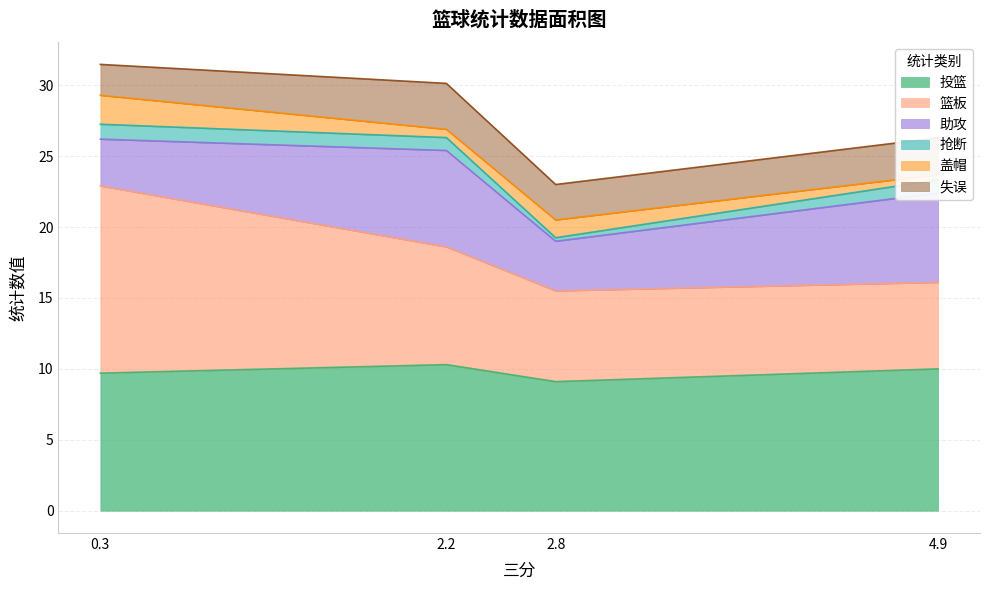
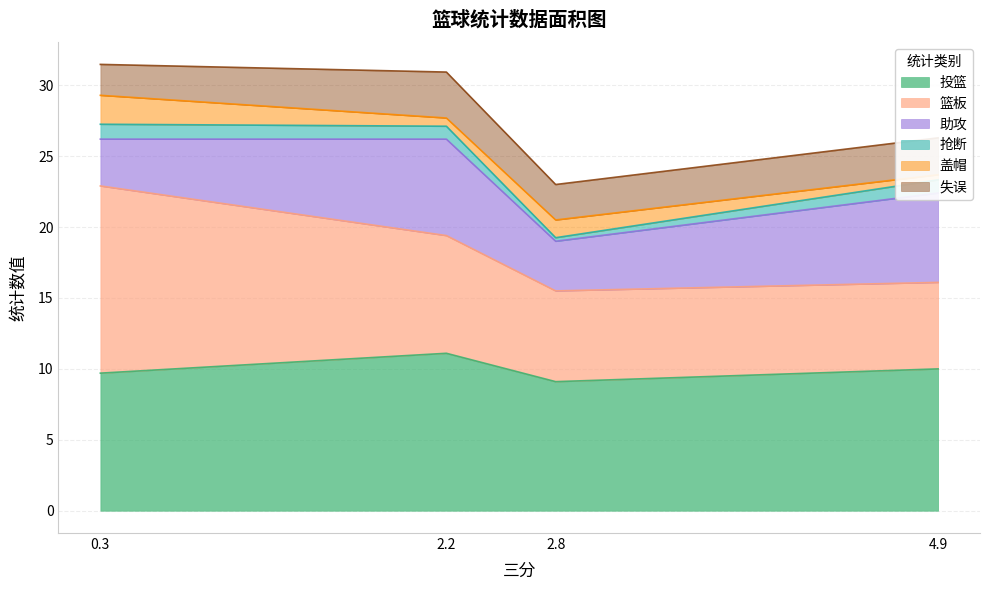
  {
    "投篮": {
      "0.3": 9.7,
-     "2.2": 10.3,
+     "2.2": 11.1,
      "2.8": 9.1,
      "4.9": 10.0
    },
    "篮板": {
      "0.3": 13.2,
      "2.2": 8.3,
      "2.8": 6.4,
      "4.9": 6.1
    },
    "助攻": {
      "0.3": 3.3,
      "2.2": 6.8,
      "2.8": 3.5
    },
    "抢断": {
      "0.3": 1.1,
      "2.2": 0.9,
      "2.8": 0.3
    },
    "盖帽": {
      "0.3": 2.0,
      "2.2": 0.6,
      "2.8": 1.3
    },
    "失误": {
      "0.3": 2.2,
      "2.2": 3.2,
      "2.8": 2.5
    }
  }
